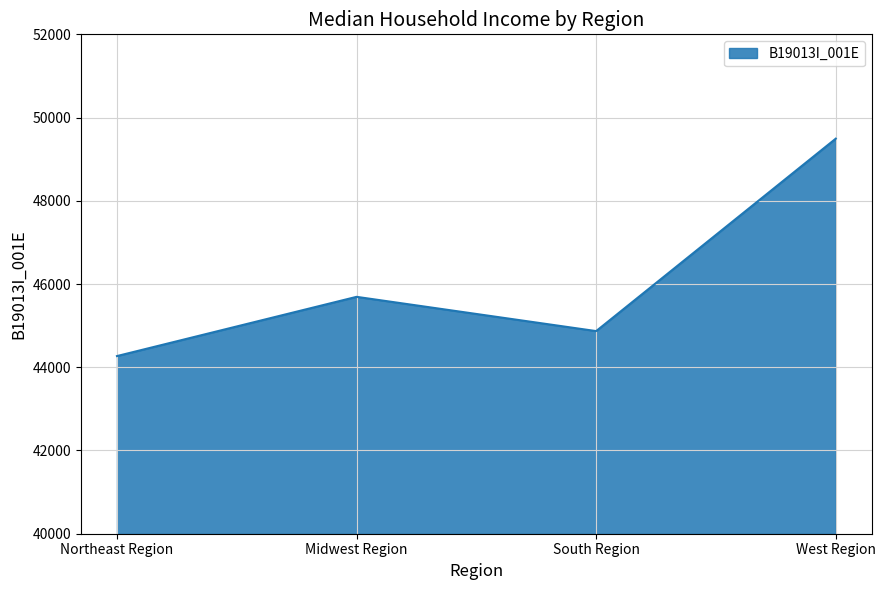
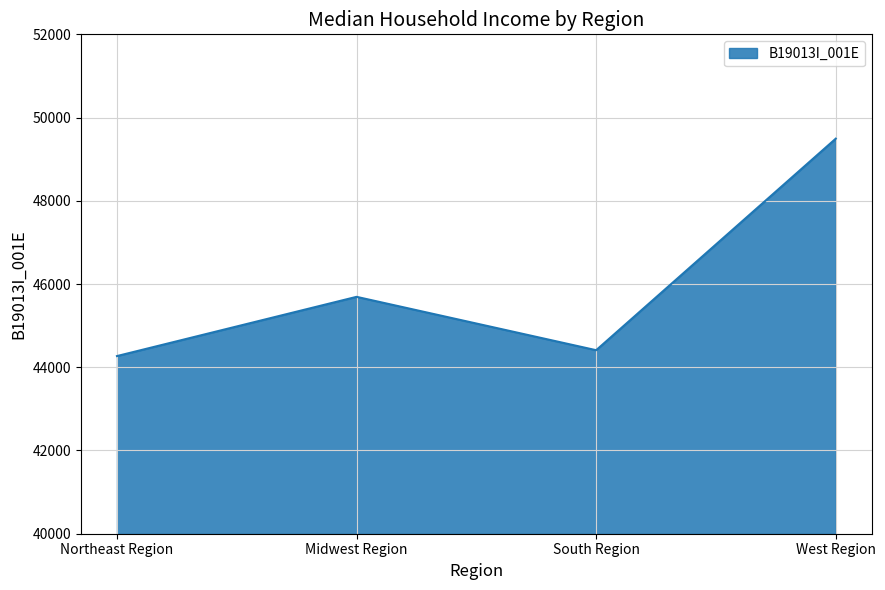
  {
    "Northeast Region": 44300,
    "Midwest Region": 45700,
-   "South Region": 44900,
+   "South Region": 44400,
    "West Region": 49500
  }
